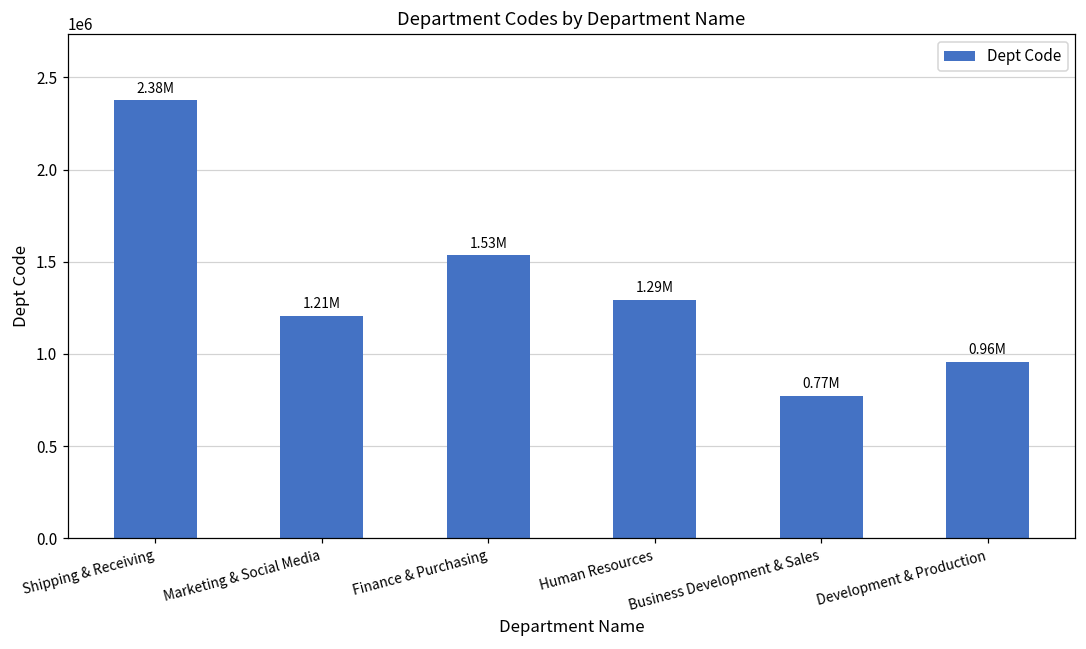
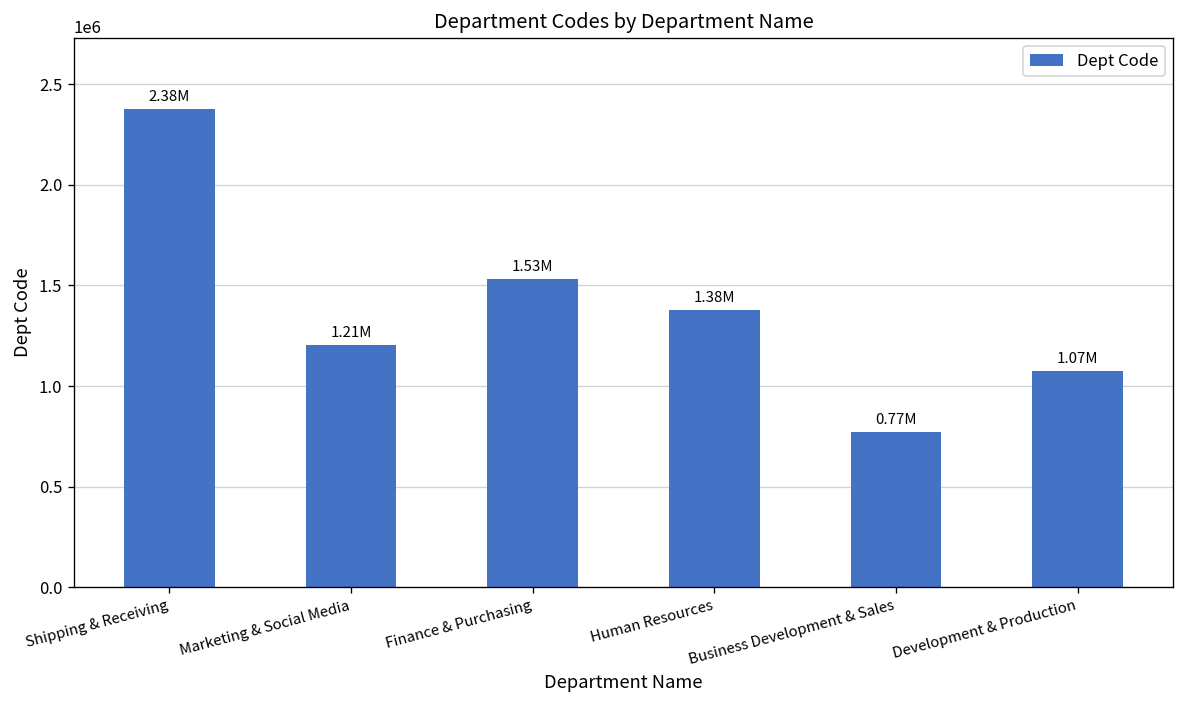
  {
    "Shipping & Receiving": "2.38M",
    "Marketing & Social Media": "1.21M",
    "Finance & Purchasing": "1.53M",
-   "Human Resources": "1.29M",
+   "Human Resources": "1.38M",
    "Business Development & Sales": "0.77M",
-   "Development & Production": "0.96M"
+   "Development & Production": "1.07M"
  }
